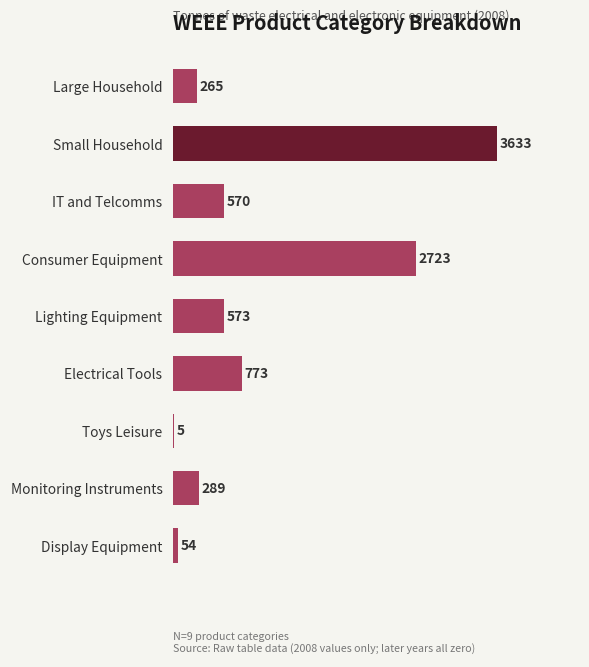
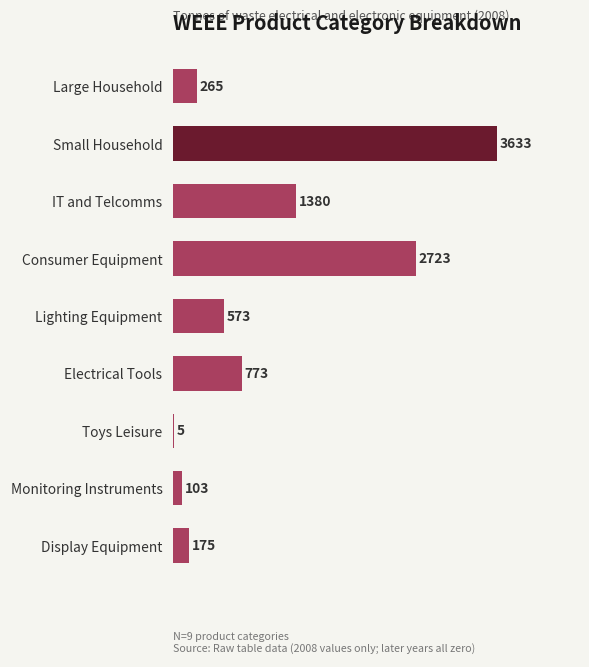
  {
    "Large Household": 265,
    "Small Household": 3633,
-   "IT and Telcomms": 570,
+   "IT and Telcomms": 1380,
    "Consumer Equipment": 2723,
    "Lighting Equipment": 573,
    "Electrical Tools": 773,
    "Toys Leisure": 5,
-   "Monitoring Instruments": 289,
-   "Display Equipment": 54
+   "Monitoring Instruments": 103,
+   "Display Equipment": 175
  }
